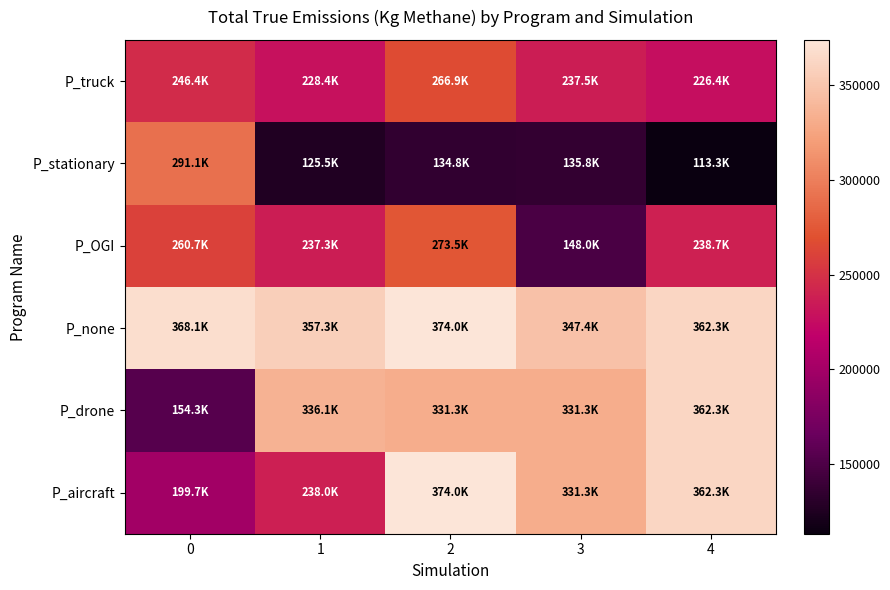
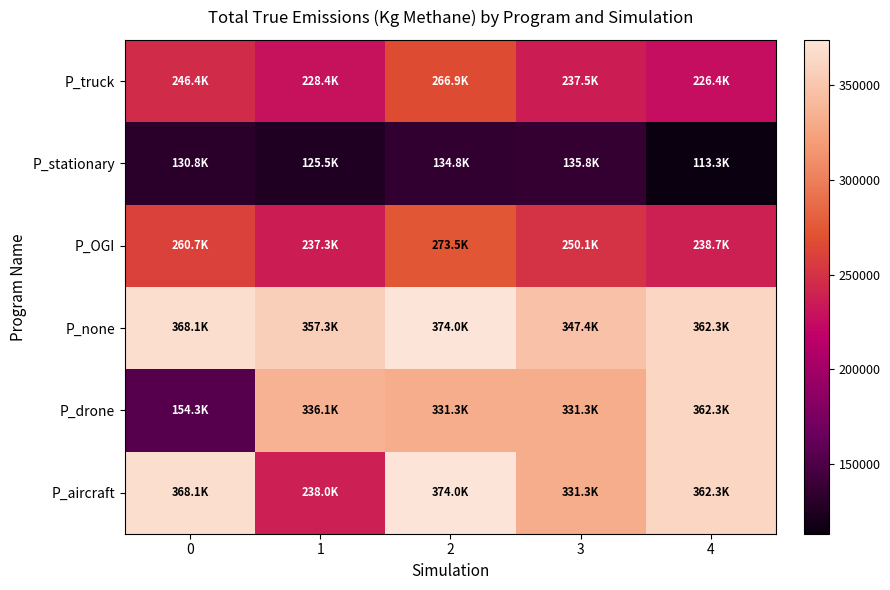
  {
    "P_truck": {
      "0": "246.4K",
      "1": "228.4K",
      "2": "266.9K",
      "3": "237.5K",
      "4": "226.4K"
    },
    "P_stationary": {
-     "0": "291.1K",
+     "0": "130.8K",
      "1": "125.5K",
      "2": "134.8K",
      "3": "135.8K",
      "4": "113.3K"
    },
    "P_OGI": {
      "0": "260.7K",
      "1": "237.3K",
      "2": "273.5K",
-     "3": "148.0K",
+     "3": "250.1K",
      "4": "238.7K"
    },
    "P_none": {
      "0": "368.1K",
      "1": "357.3K",
      "2": "374.0K",
      "3": "347.4K",
      "4": "362.3K"
    },
    "P_drone": {
      "0": "154.3K",
      "1": "336.1K",
      "2": "331.3K",
      "3": "331.3K",
      "4": "362.3K"
    },
    "P_aircraft": {
-     "0": "199.7K",
+     "0": "368.1K",
      "1": "238.0K",
      "2": "374.0K",
      "3": "331.3K",
      "4": "362.3K"
    }
  }
